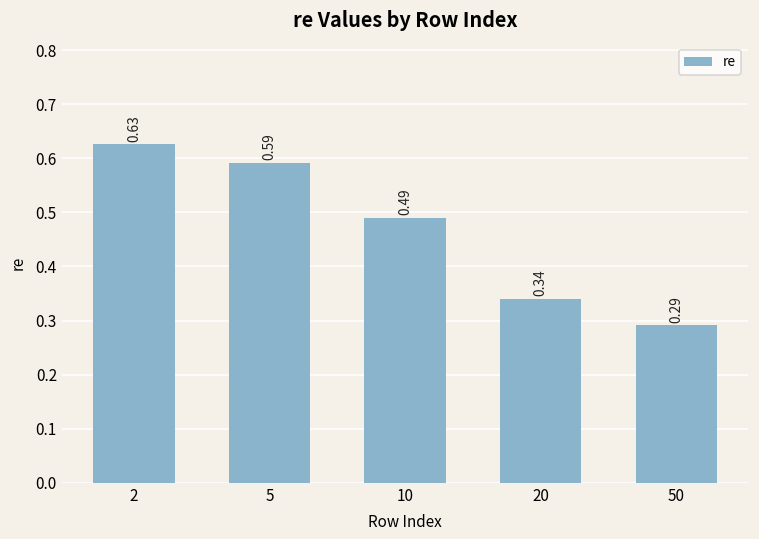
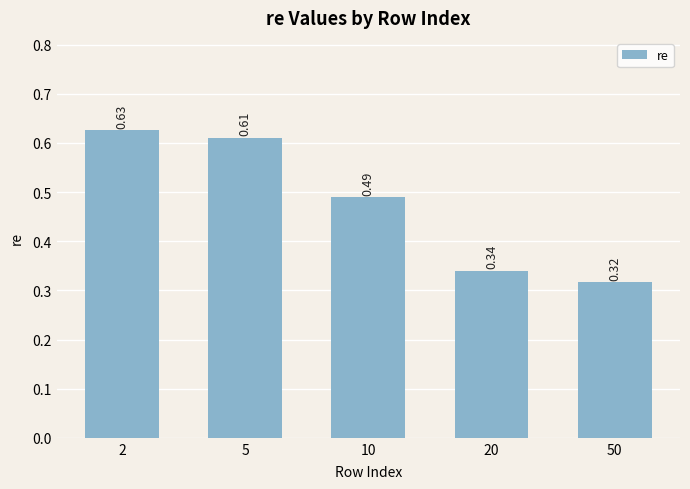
  {
    "2": 0.63,
-   "5": 0.59,
+   "5": 0.61,
    "10": 0.49,
    "20": 0.34,
-   "50": 0.29
+   "50": 0.32
  }
